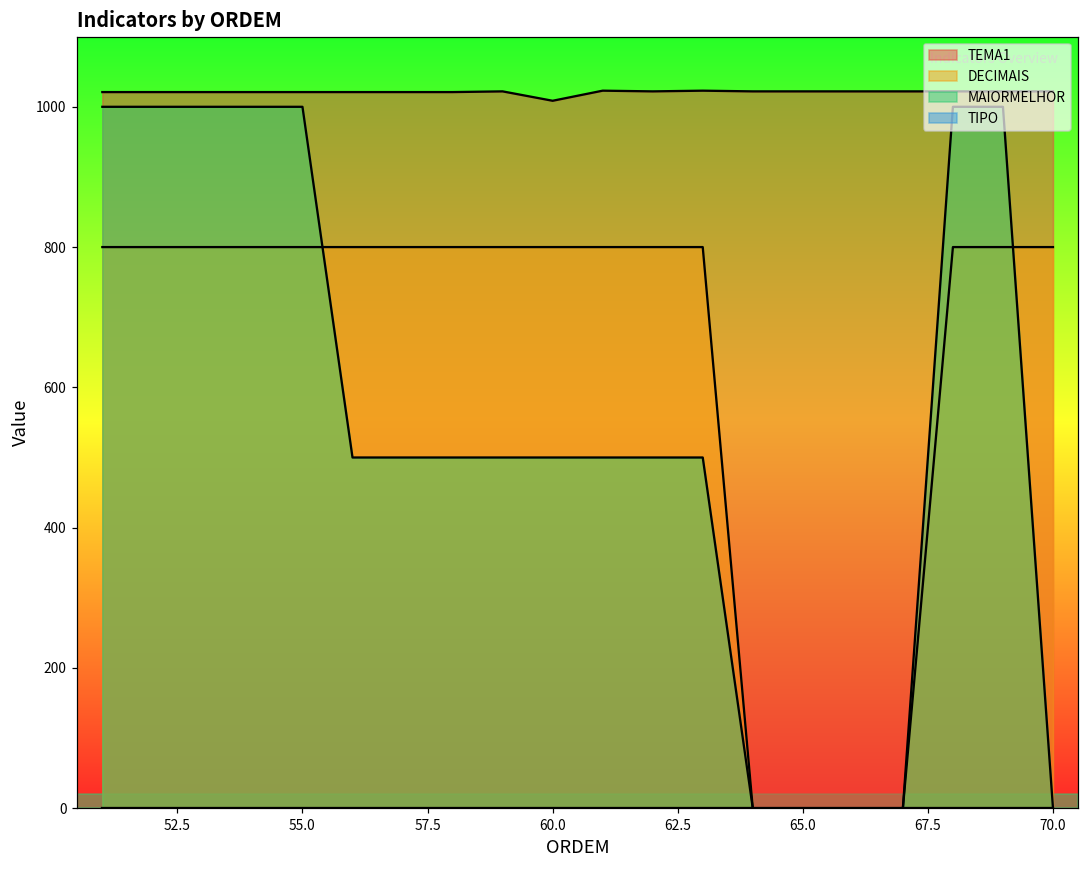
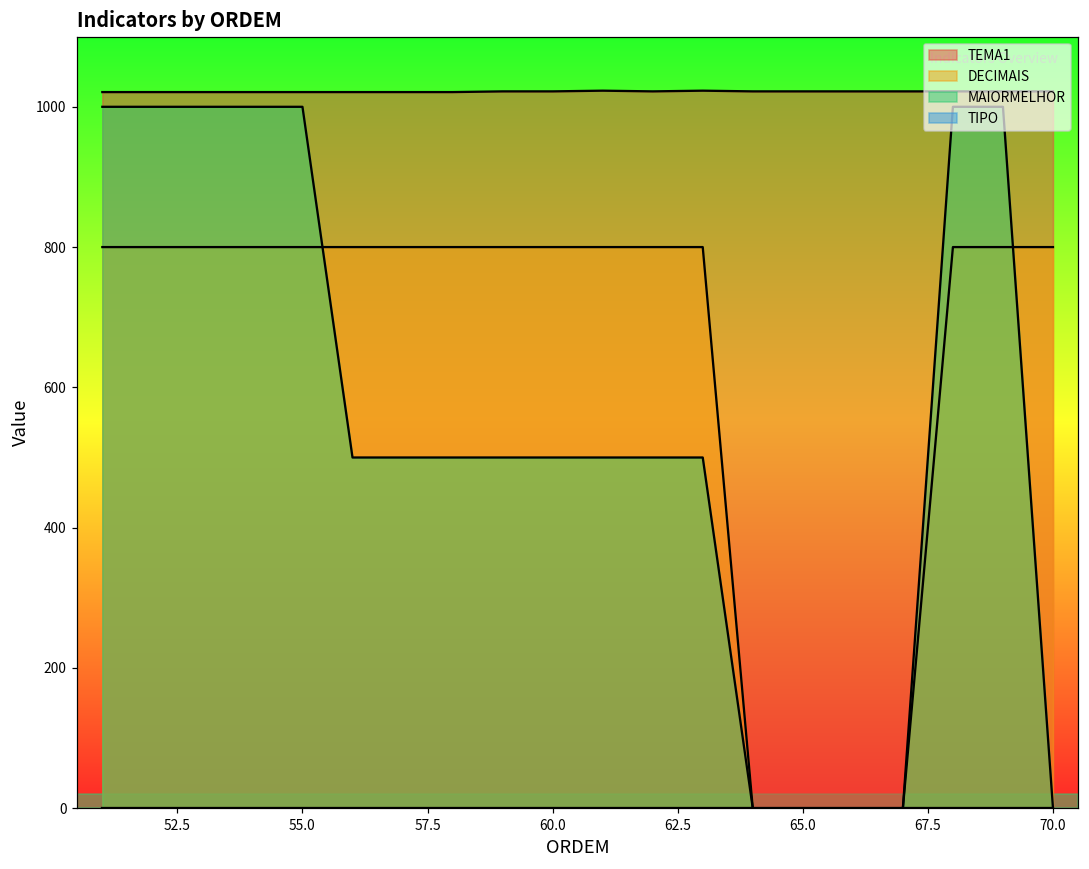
  {
    "TEMA1": {
      "55.0": 1020,
-     "60.0": 1010,
+     "60.0": 1020,
      "65.0": 1020
    },
    "DECIMAIS": {
      "55.0": 800,
      "60.0": 800,
      "70.0": 800
    },
    "MAIORMELHOR": {
      "55.0": 1000,
      "60.0": 500
    }
  }
